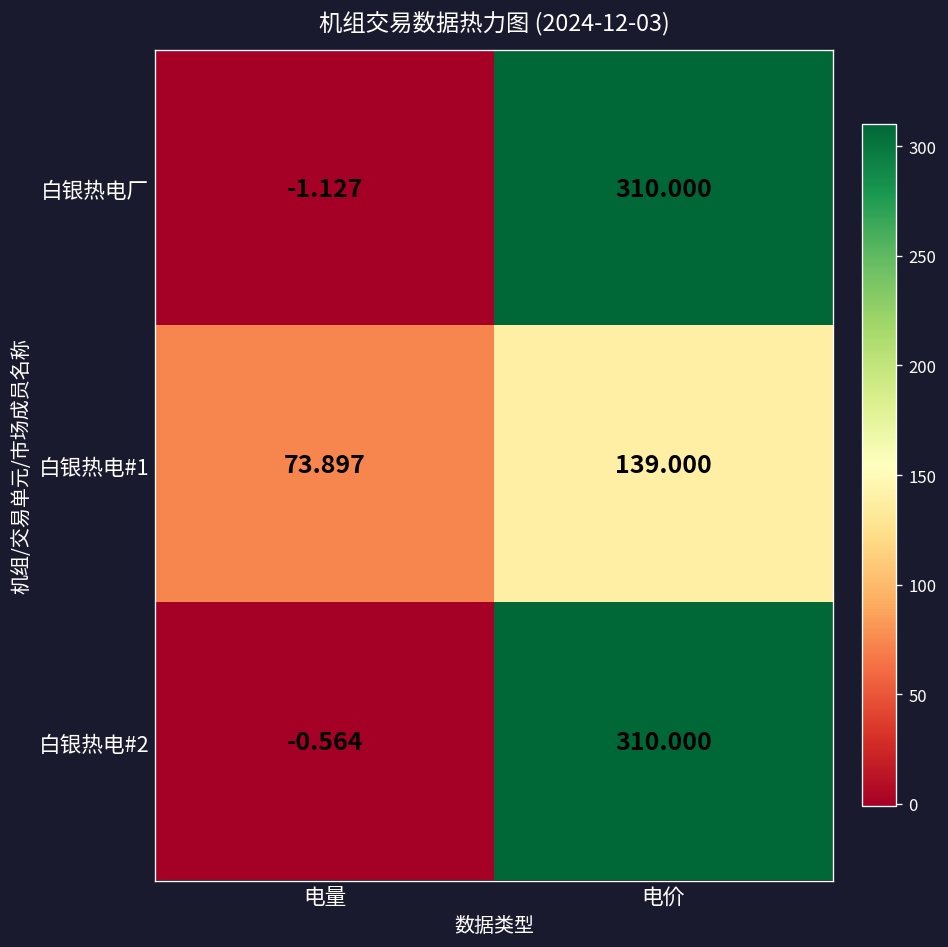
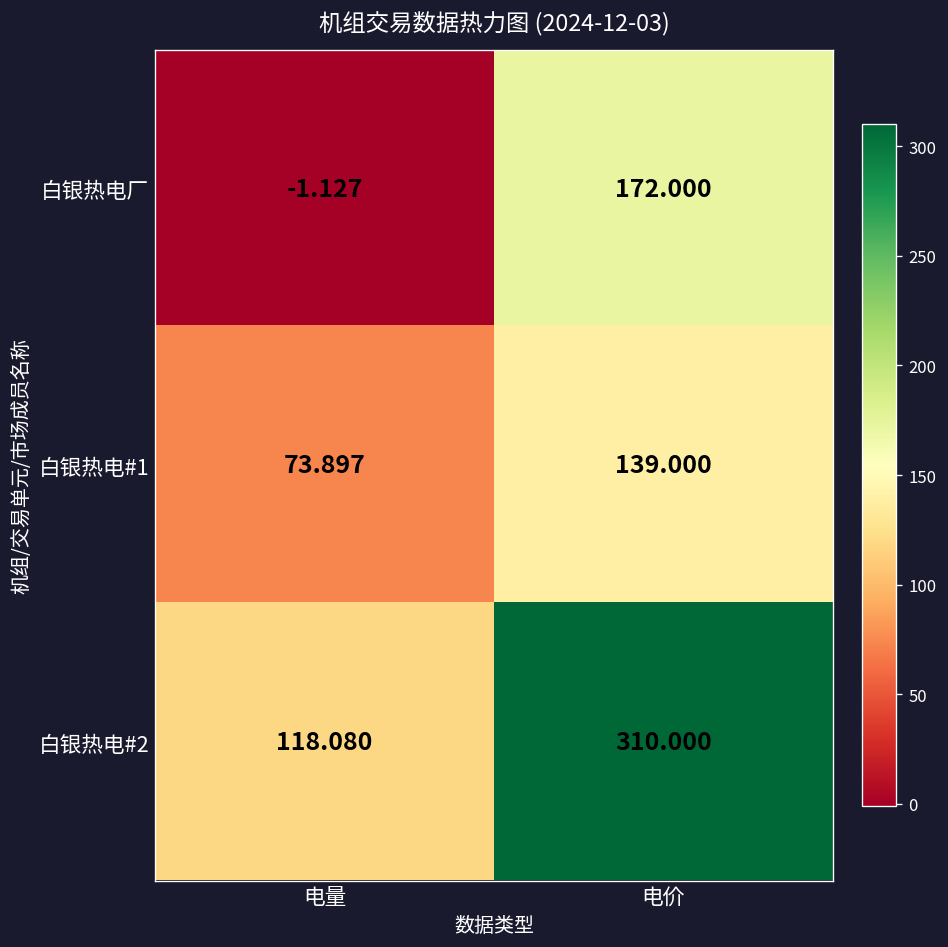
  {
    "白银热电厂": {
      "电量": -1.127,
-     "电价": 310.000
+     "电价": 172.000
    },
    "白银热电#1": {
      "电量": 73.897,
      "电价": 139.000
    },
    "白银热电#2": {
-     "电量": -0.564,
+     "电量": 118.080,
      "电价": 310.000
    }
  }
